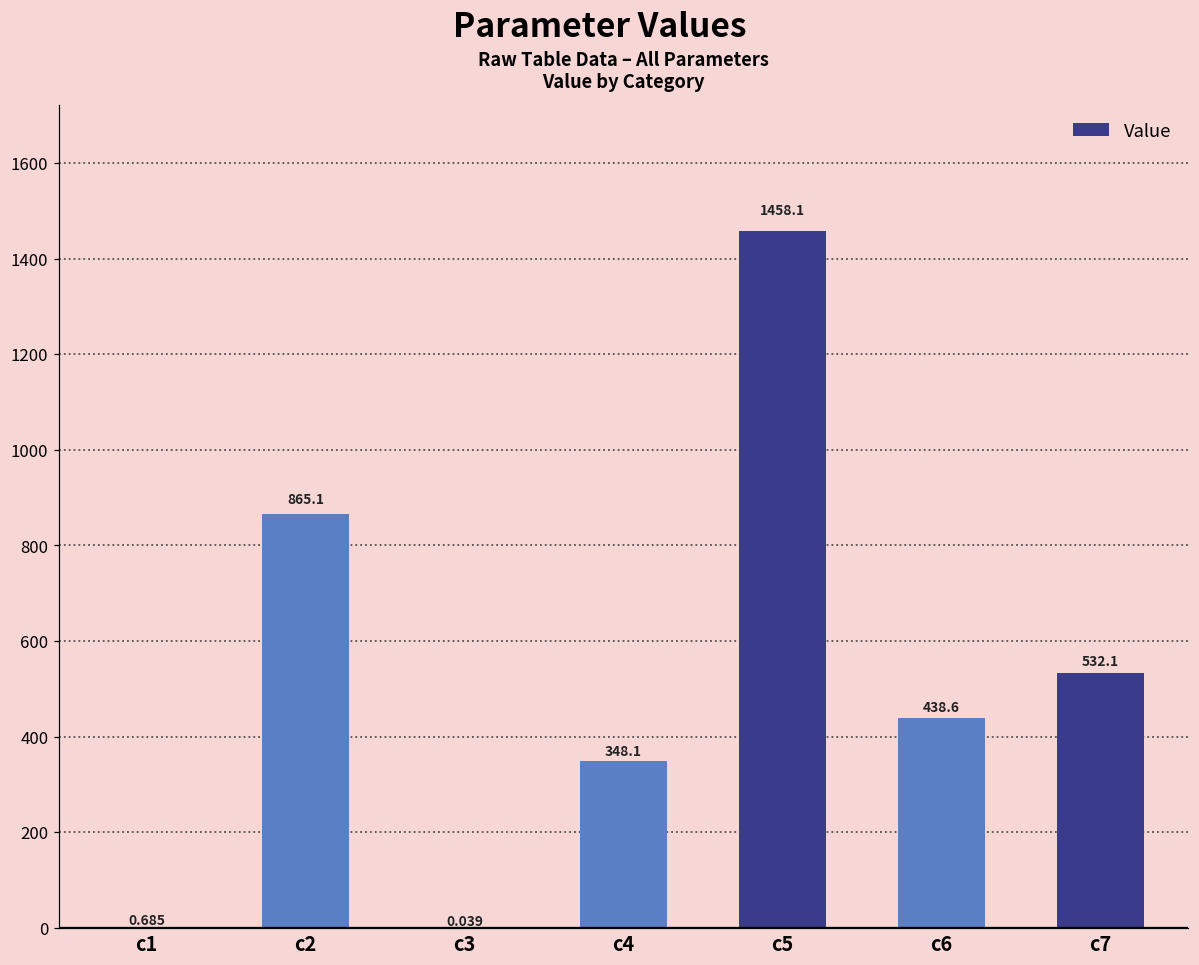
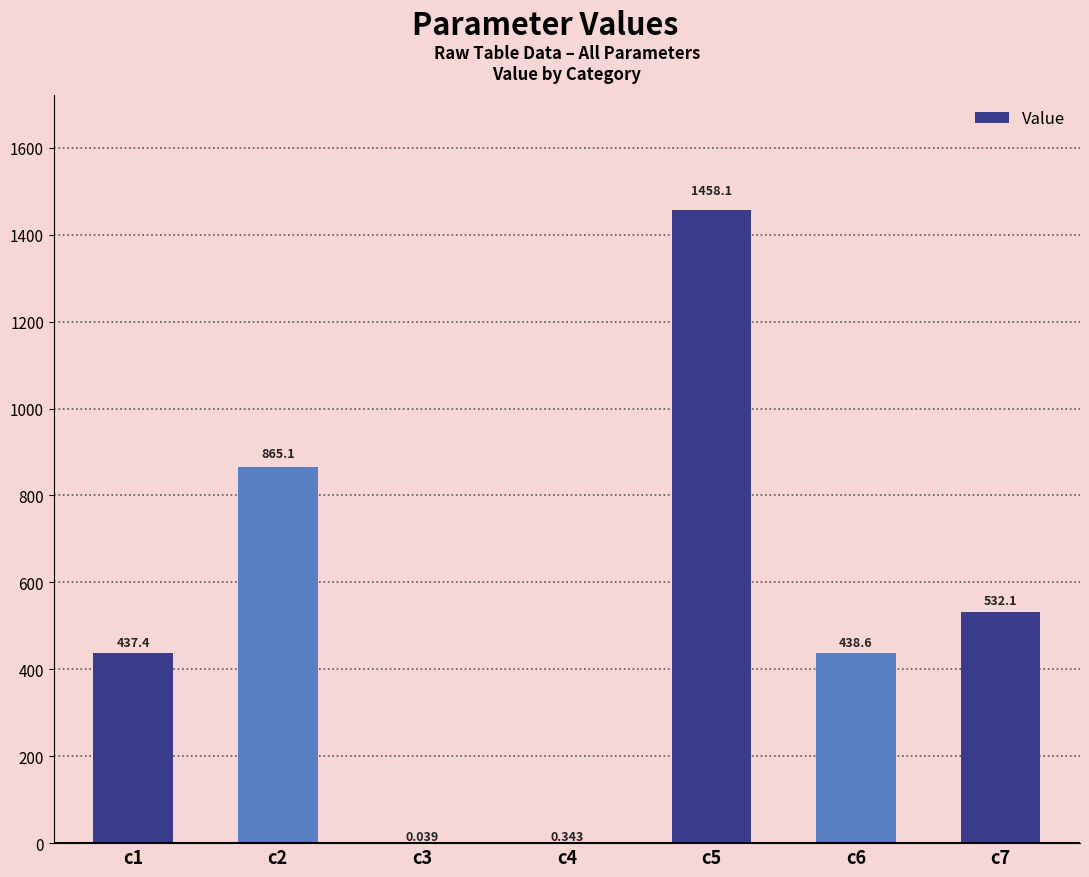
  {
-   "c1": 0.685,
+   "c1": 437.4,
    "c2": 865.1,
    "c3": 0.039,
-   "c4": 348.1,
+   "c4": 0.343,
    "c5": 1458.1,
    "c6": 438.6,
    "c7": 532.1
  }
